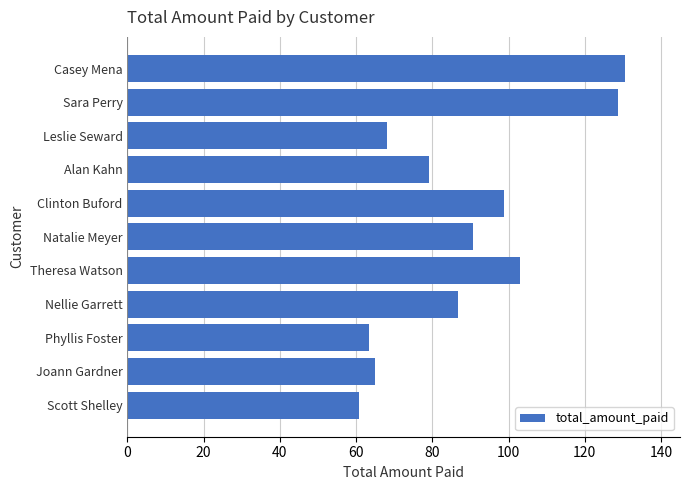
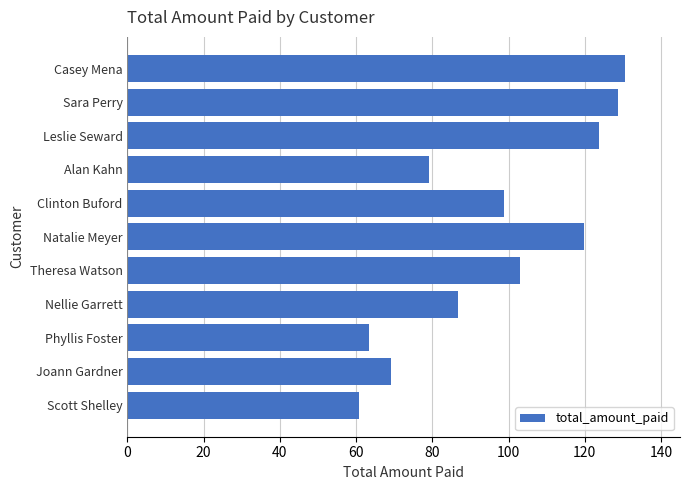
  {
    "Casey Mena": 131,
    "Sara Perry": 129,
-   "Leslie Seward": 68,
+   "Leslie Seward": 124,
    "Alan Kahn": 79,
    "Clinton Buford": 99,
-   "Natalie Meyer": 91,
+   "Natalie Meyer": 120,
    "Theresa Watson": 103,
    "Nellie Garrett": 87,
    "Phyllis Foster": 63,
-   "Joann Gardner": 65,
+   "Joann Gardner": 69,
    "Scott Shelley": 61
  }
